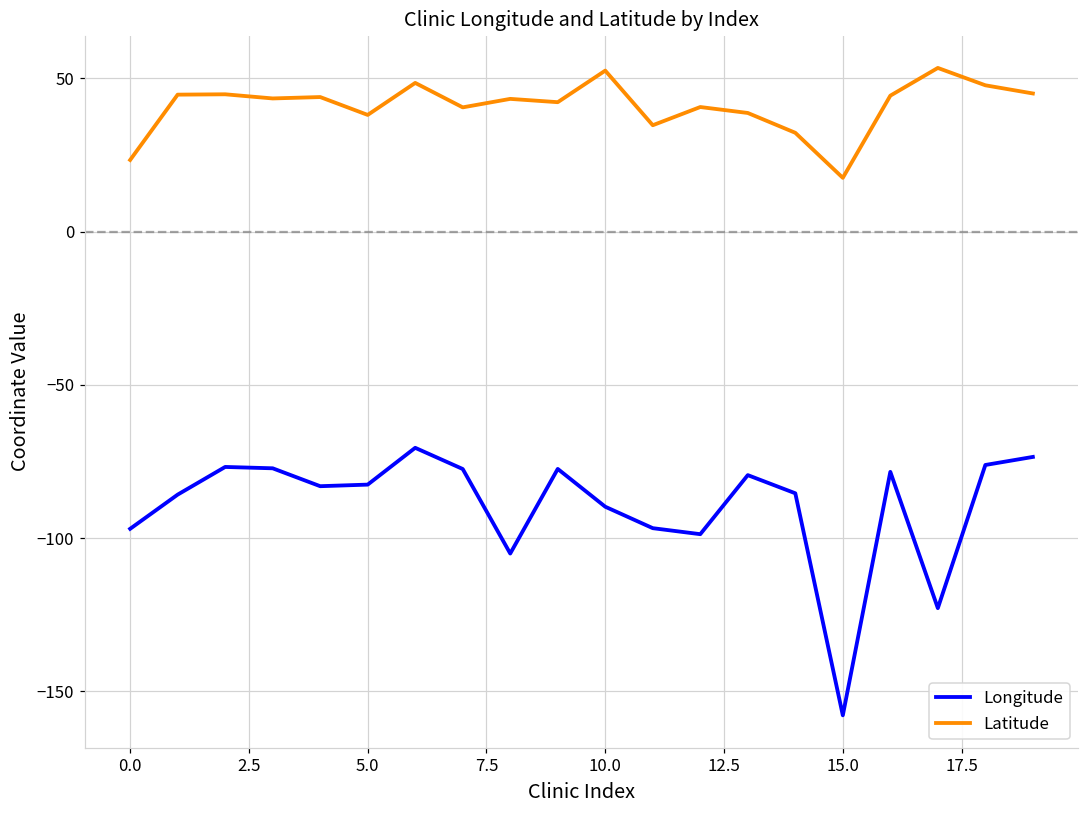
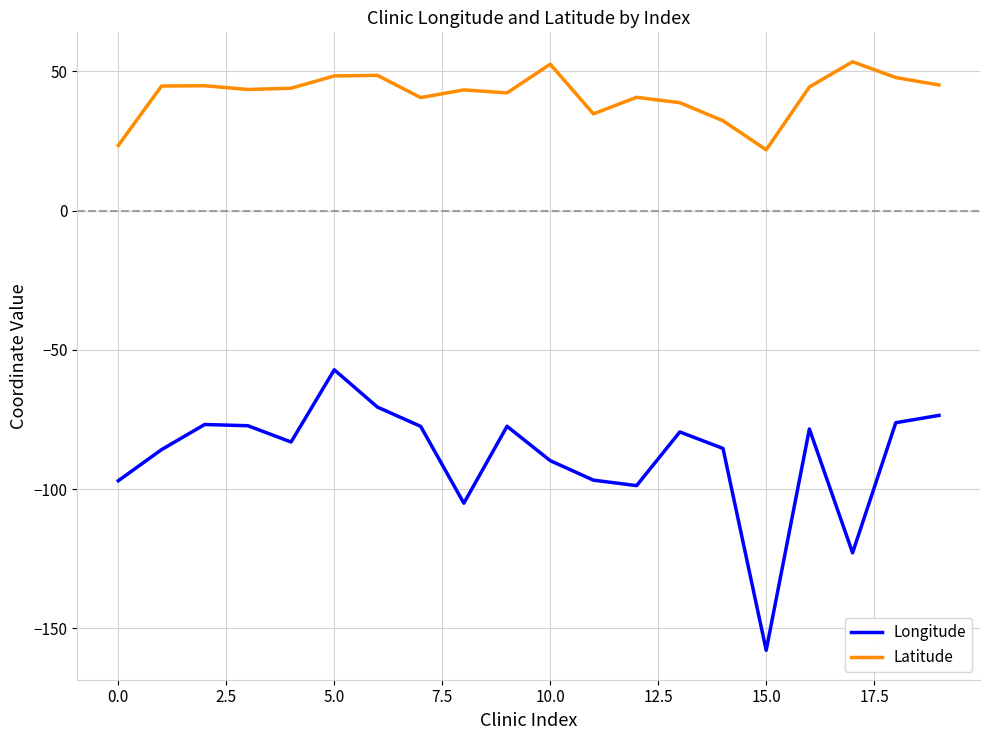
  {
    "Longitude": {
      "0.0": -97,
-     "5.0": -83,
+     "5.0": -57,
      "10.0": -90,
      "15.0": -158
    },
    "Latitude": {
      "0.0": 23,
-     "5.0": 38,
+     "5.0": 48,
      "10.0": 53,
-     "15.0": 18
+     "15.0": 22
    }
  }
